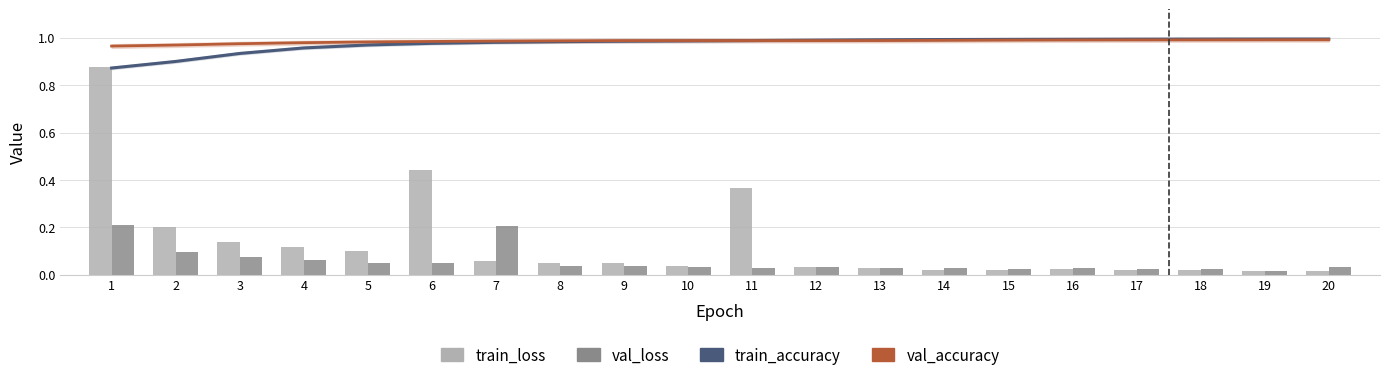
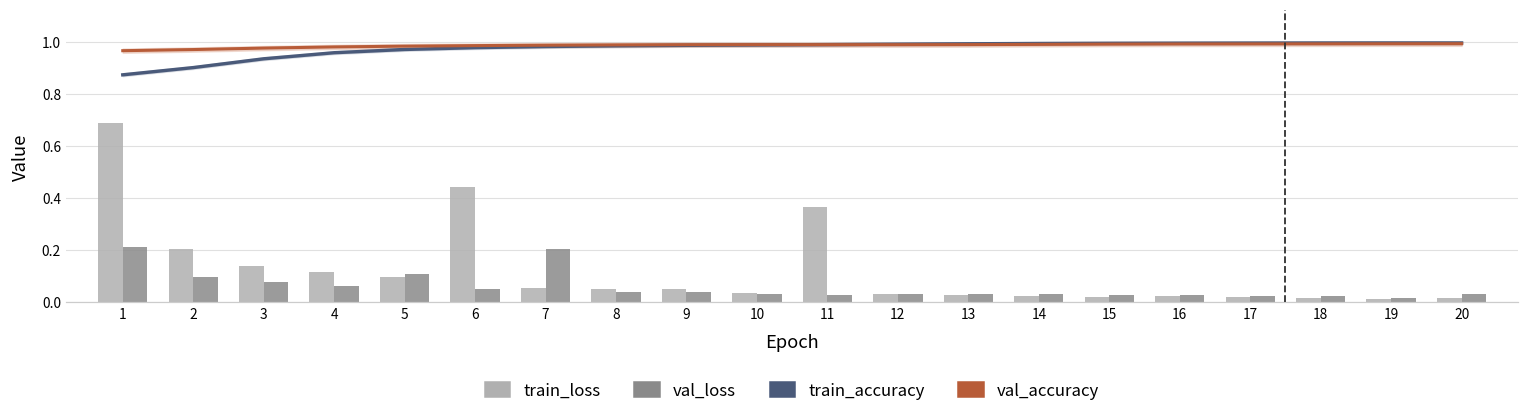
  {
    "train_loss": {
-     "1": 0.88,
+     "1": 0.69,
      "2": 0.20,
      "3": 0.14,
      "4": 0.12,
      "5": 0.10,
      "6": 0.44,
      "7": 0.06,
      "8": 0.05,
      "9": 0.05,
      "10": 0.04,
      "11": 0.37,
      "12": 0.03,
      "13": 0.03,
      "14": 0.02,
      "15": 0.02,
      "16": 0.02,
      "17": 0.02,
      "18": 0.02,
      "19": 0.01,
      "20": 0.02
    },
    "val_loss": {
      "1": 0.21,
      "2": 0.10,
      "3": 0.08,
      "4": 0.06,
-     "5": 0.05,
+     "5": 0.11,
      "6": 0.05,
      "7": 0.21,
      "8": 0.04,
      "9": 0.04,
      "10": 0.03,
      "11": 0.03,
      "12": 0.03,
      "13": 0.03,
      "14": 0.03,
      "15": 0.03,
      "16": 0.03,
      "17": 0.02,
      "18": 0.02,
      "19": 0.02,
      "20": 0.03
    }
  }
